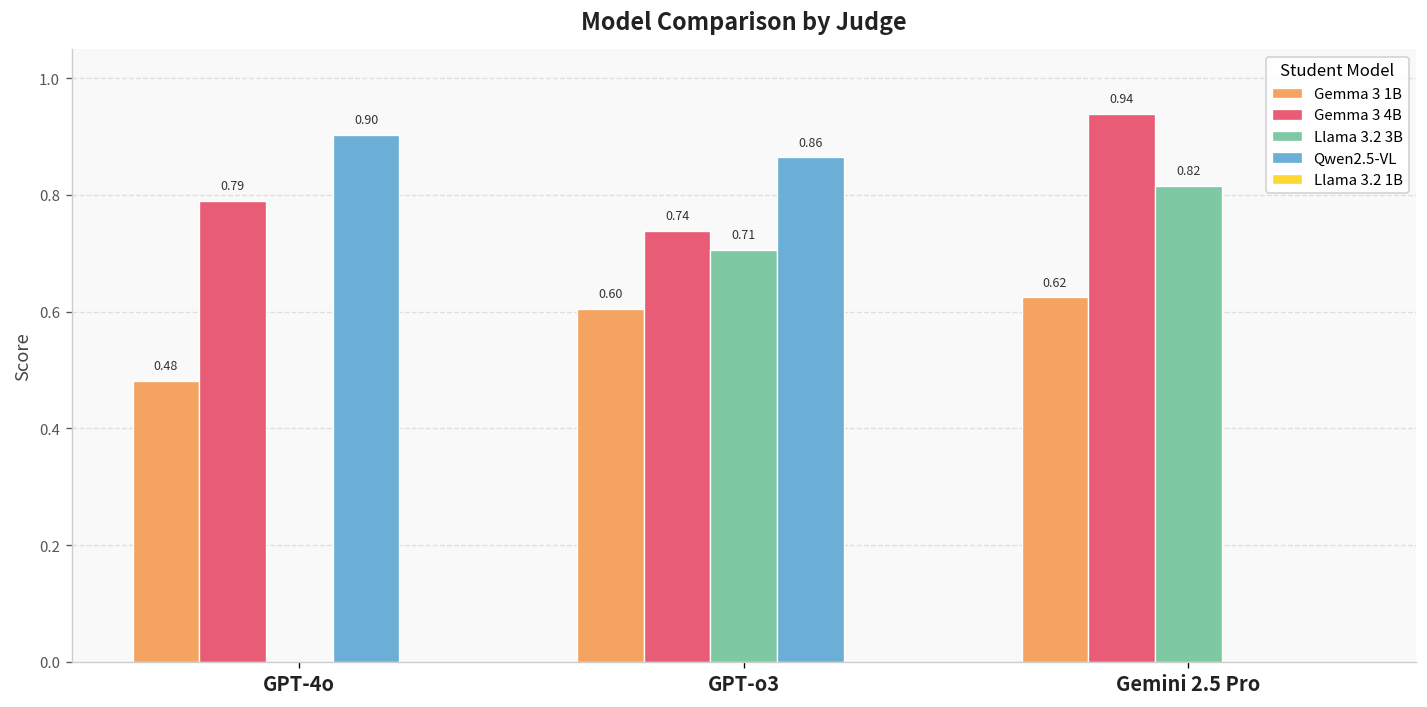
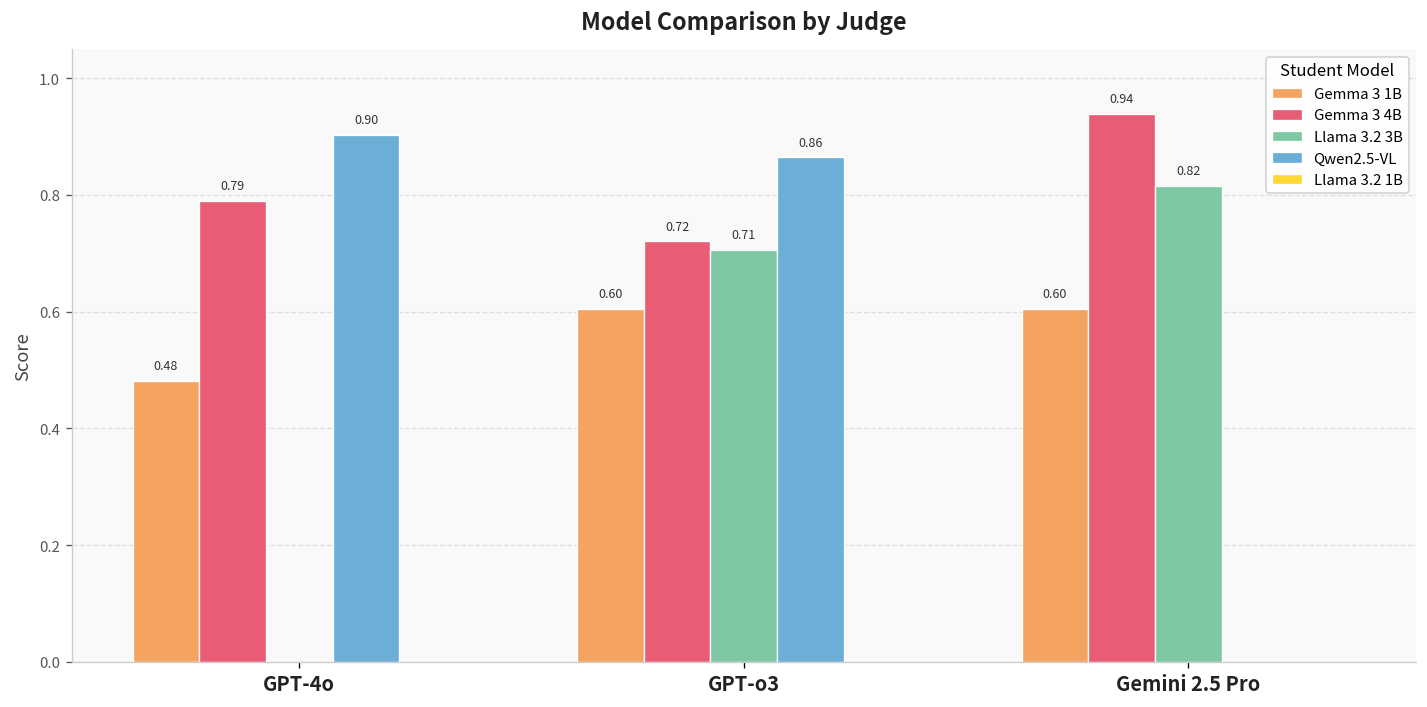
  {
    "Gemma 3 1B": {
      "GPT-4o": 0.48,
      "GPT-o3": 0.60,
-     "Gemini 2.5 Pro": 0.62
+     "Gemini 2.5 Pro": 0.60
    },
    "Gemma 3 4B": {
      "GPT-4o": 0.79,
-     "GPT-o3": 0.74,
+     "GPT-o3": 0.72,
      "Gemini 2.5 Pro": 0.94
    },
    "Llama 3.2 1B": {
      "GPT-4o": 0.00,
      "GPT-o3": 0.00,
      "Gemini 2.5 Pro": 0.00
    }
  }
